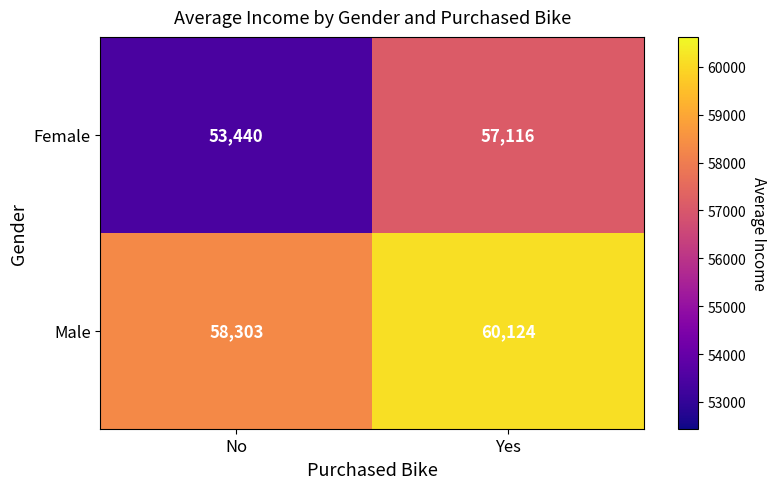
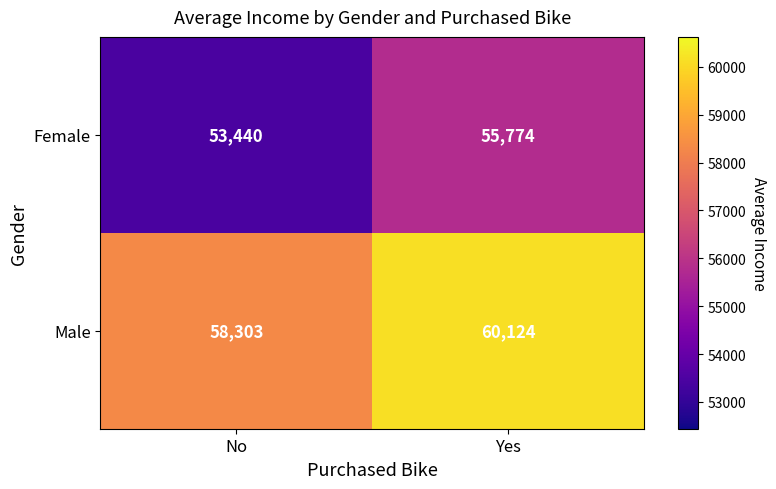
  {
    "Female": {
      "No": "53,440",
-     "Yes": "57,116"
+     "Yes": "55,774"
    },
    "Male": {
      "No": "58,303",
      "Yes": "60,124"
    }
  }
